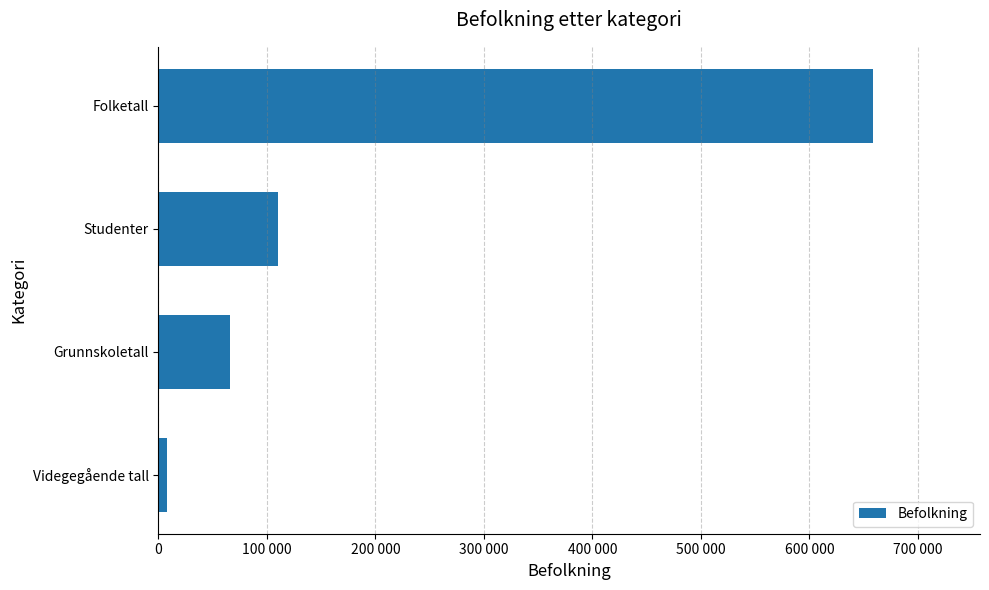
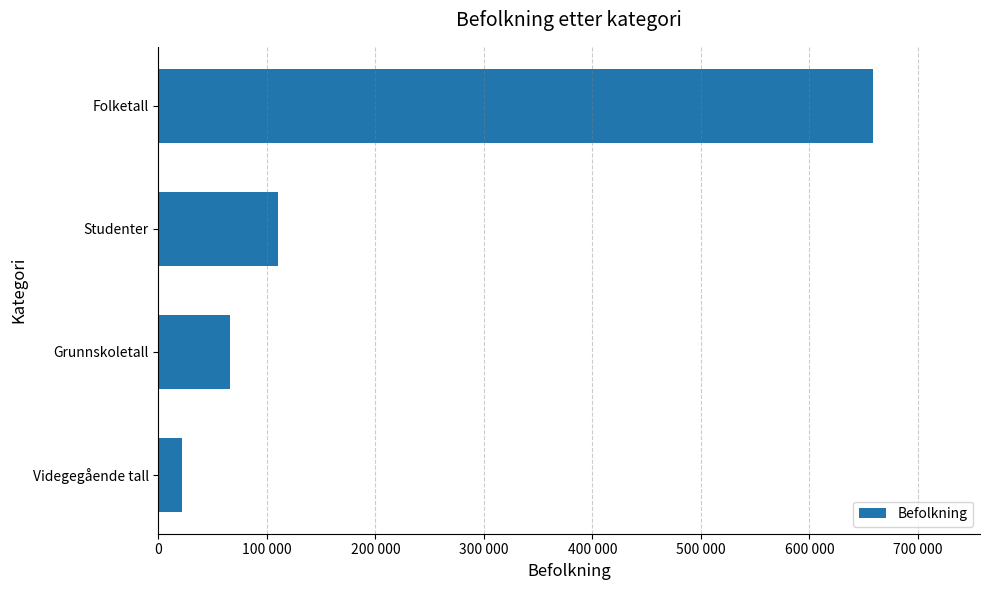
  {
    "Folketall": 658000,
    "Studenter": 110000,
    "Grunnskoletall": 66000,
-   "Videgegående tall": 8000
+   "Videgegående tall": 22000
  }
